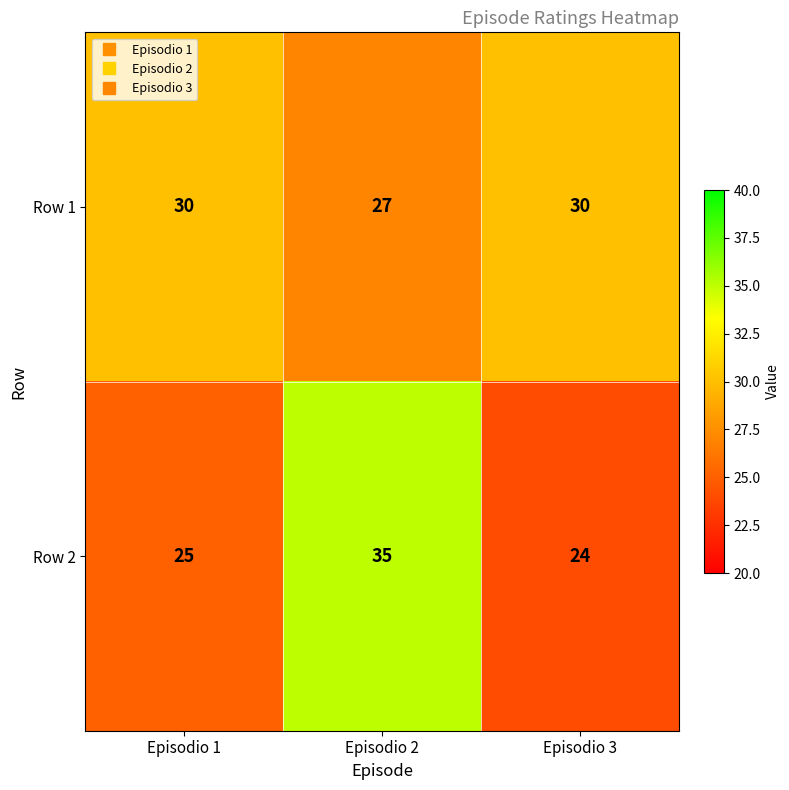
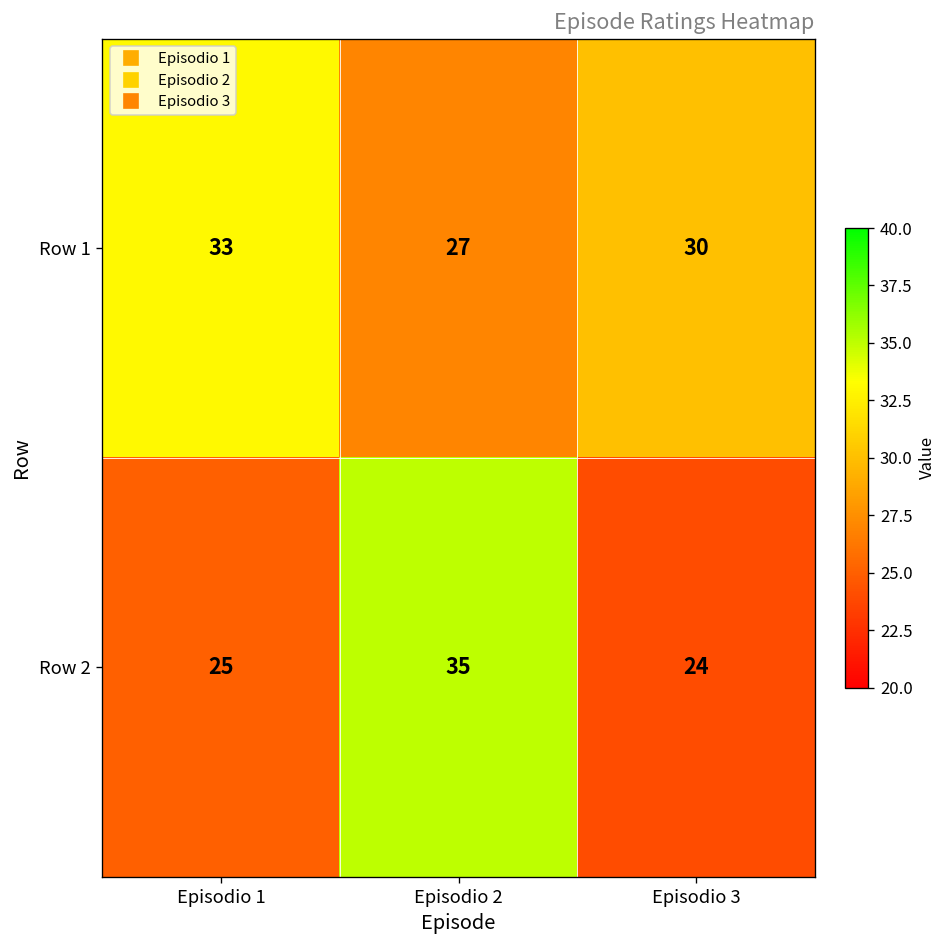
  {
    "Row 1": {
-     "Episodio 1": 30,
+     "Episodio 1": 33,
      "Episodio 2": 27,
      "Episodio 3": 30
    },
    "Row 2": {
      "Episodio 1": 25,
      "Episodio 2": 35,
      "Episodio 3": 24
    }
  }
